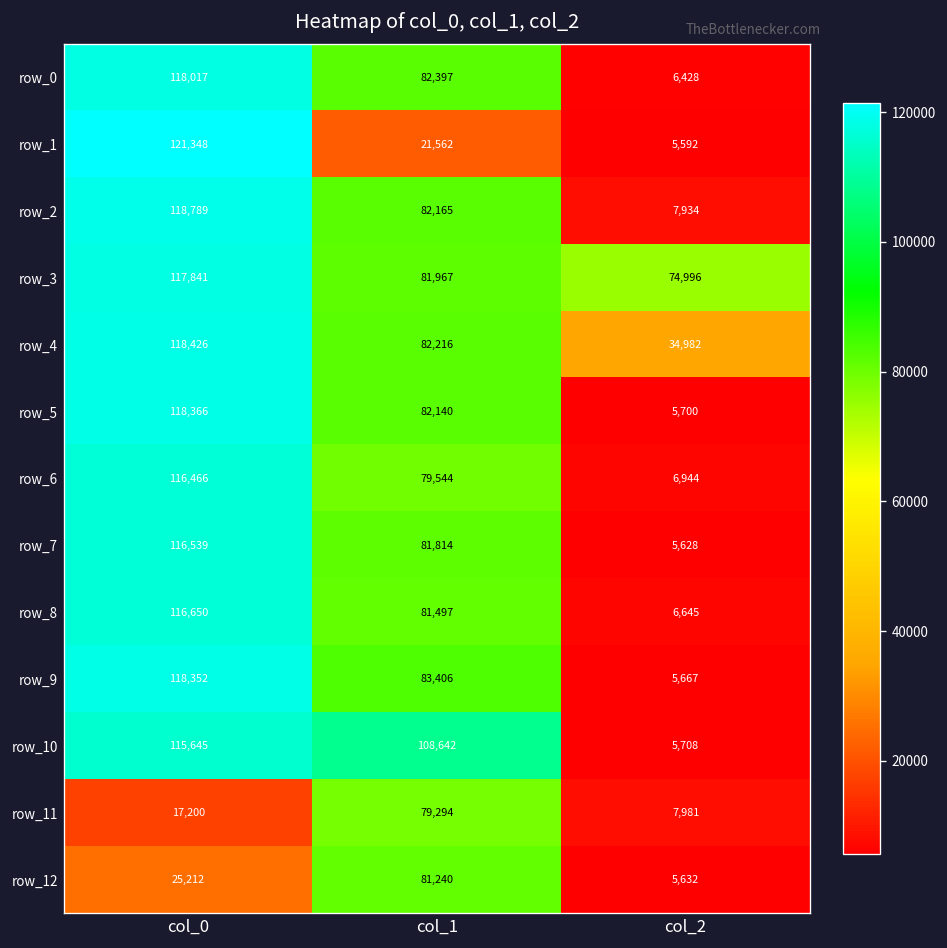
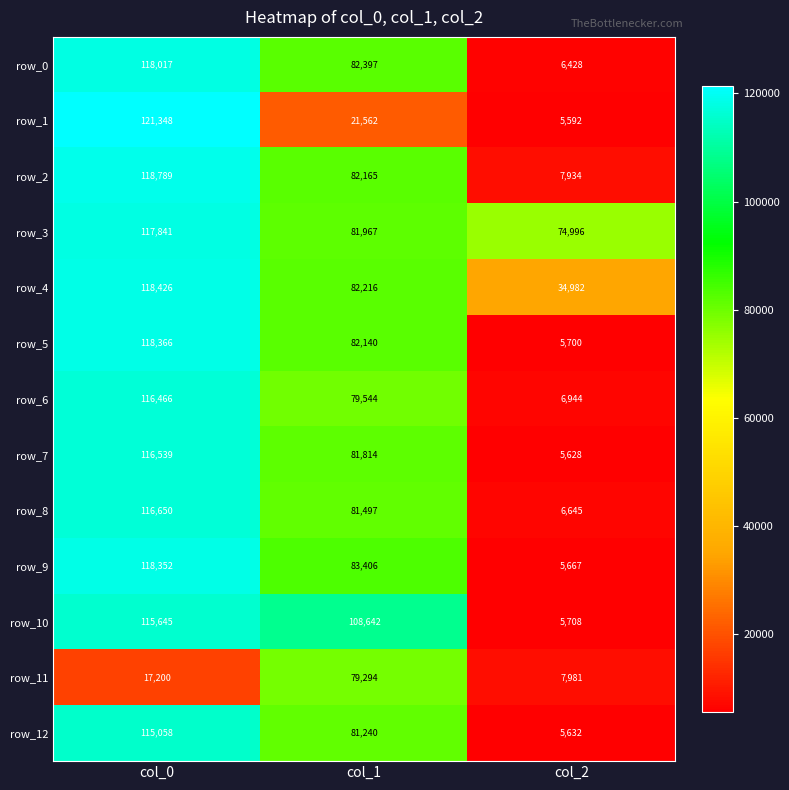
  {
    "row_0": {
      "col_0": "118,017",
      "col_1": "82,397",
      "col_2": "6,428"
    },
    "row_1": {
      "col_0": "121,348",
      "col_1": "21,562",
      "col_2": "5,592"
    },
    "row_2": {
      "col_0": "118,789",
      "col_1": "82,165",
      "col_2": "7,934"
    },
    "row_3": {
      "col_0": "117,841",
      "col_1": "81,967",
      "col_2": "74,996"
    },
    "row_4": {
      "col_0": "118,426",
      "col_1": "82,216",
      "col_2": "34,982"
    },
    "row_5": {
      "col_0": "118,366",
      "col_1": "82,140",
      "col_2": "5,700"
    },
    "row_6": {
      "col_0": "116,466",
      "col_1": "79,544",
      "col_2": "6,944"
    },
    "row_7": {
      "col_0": "116,539",
      "col_1": "81,814",
      "col_2": "5,628"
    },
    "row_8": {
      "col_0": "116,650",
      "col_1": "81,497",
      "col_2": "6,645"
    },
    "row_9": {
      "col_0": "118,352",
      "col_1": "83,406",
      "col_2": "5,667"
    },
    "row_10": {
      "col_0": "115,645",
      "col_1": "108,642",
      "col_2": "5,708"
    },
    "row_11": {
      "col_0": "17,200",
      "col_1": "79,294",
      "col_2": "7,981"
    },
    "row_12": {
-     "col_0": "25,212",
+     "col_0": "115,058",
      "col_1": "81,240",
      "col_2": "5,632"
    }
  }
